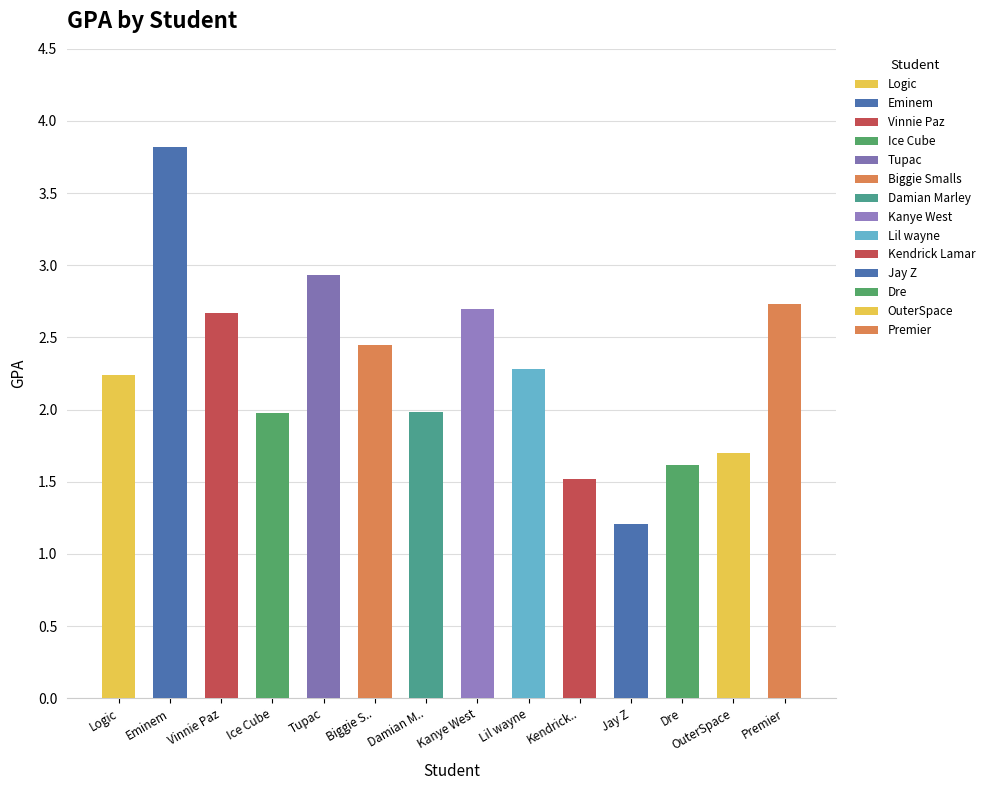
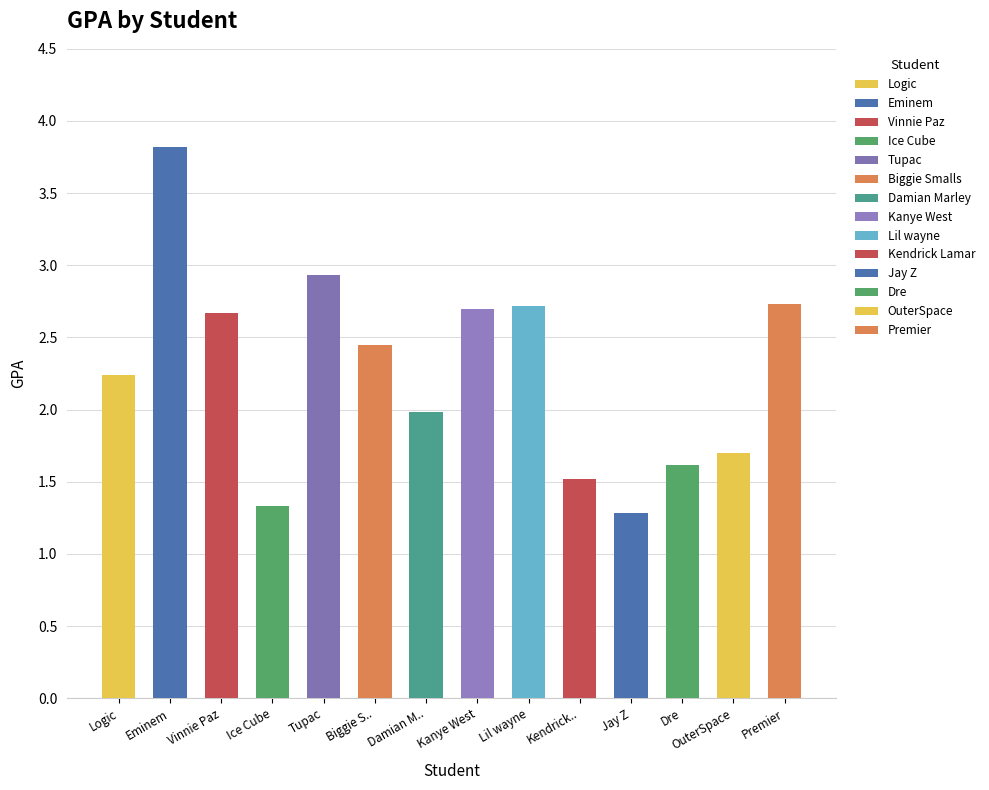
  {
    "Logic": 2.24,
    "Eminem": 3.82,
    "Vinnie Paz": 2.67,
-   "Ice Cube": 1.97,
+   "Ice Cube": 1.33,
    "Tupac": 2.93,
    "Biggie S..": 2.45,
    "Damian M..": 1.98,
    "Kanye West": 2.70,
-   "Lil wayne": 2.28,
+   "Lil wayne": 2.72,
    "Kendrick..": 1.52,
-   "Jay Z": 1.21,
+   "Jay Z": 1.28,
    "Dre": 1.62,
    "OuterSpace": 1.70,
    "Premier": 2.73
  }
